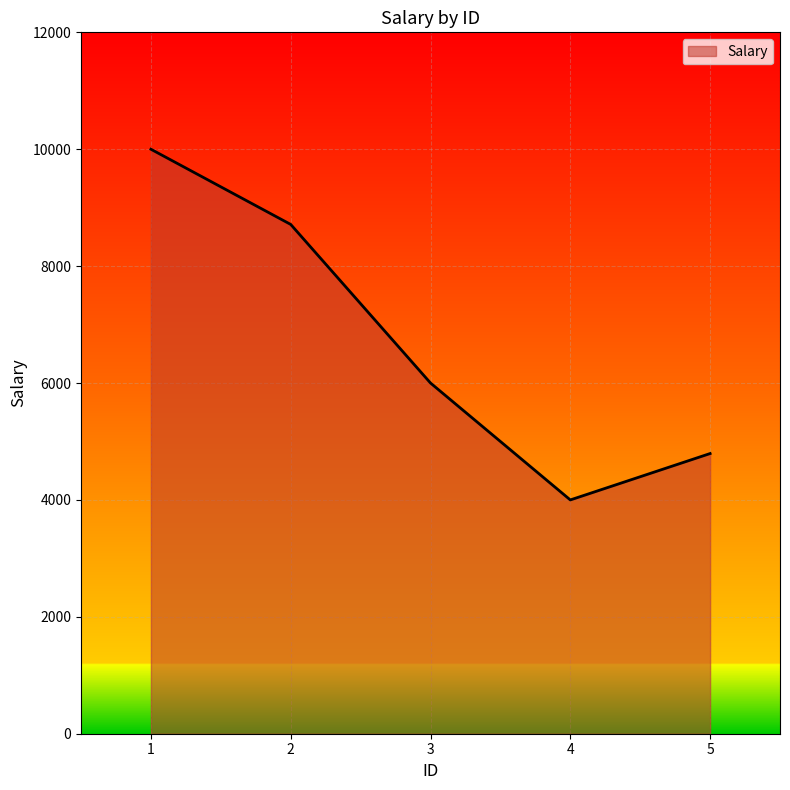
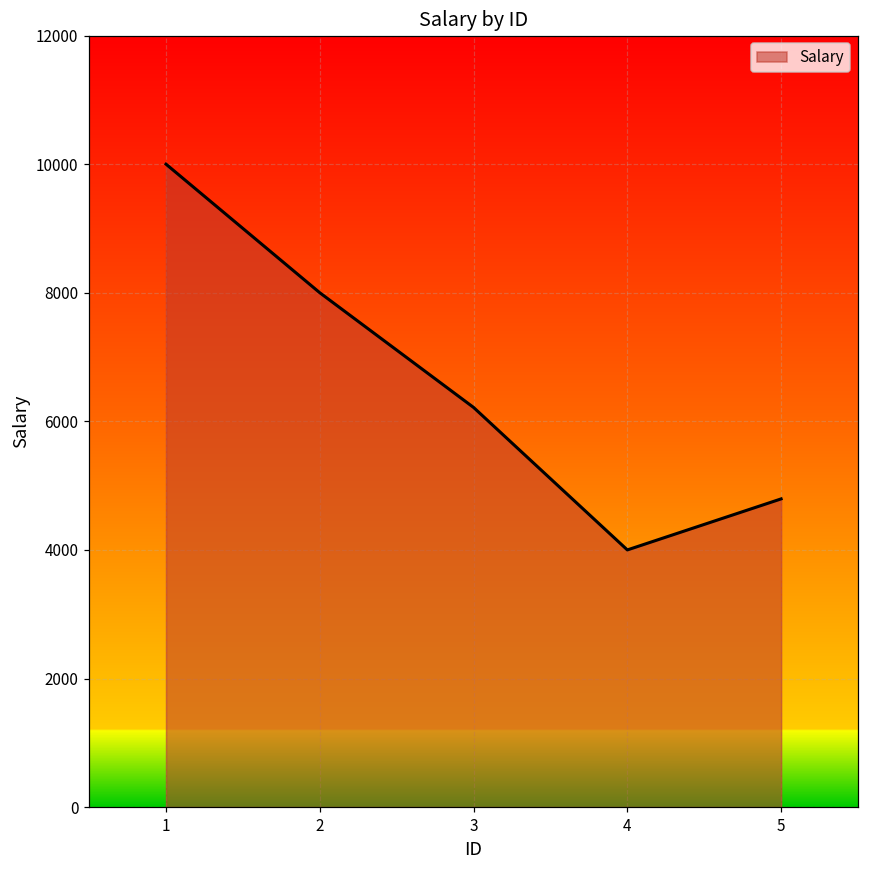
  {
    "1": 10000,
-   "2": 8700,
-   "3": 6000,
+   "2": 8000,
+   "3": 6200,
    "4": 4000,
    "5": 4800
  }
